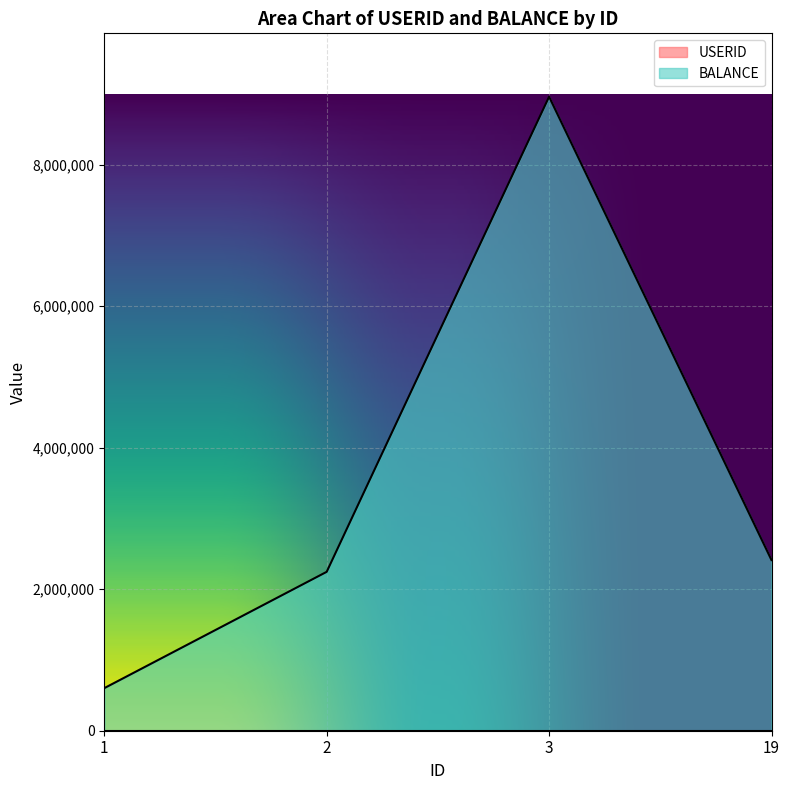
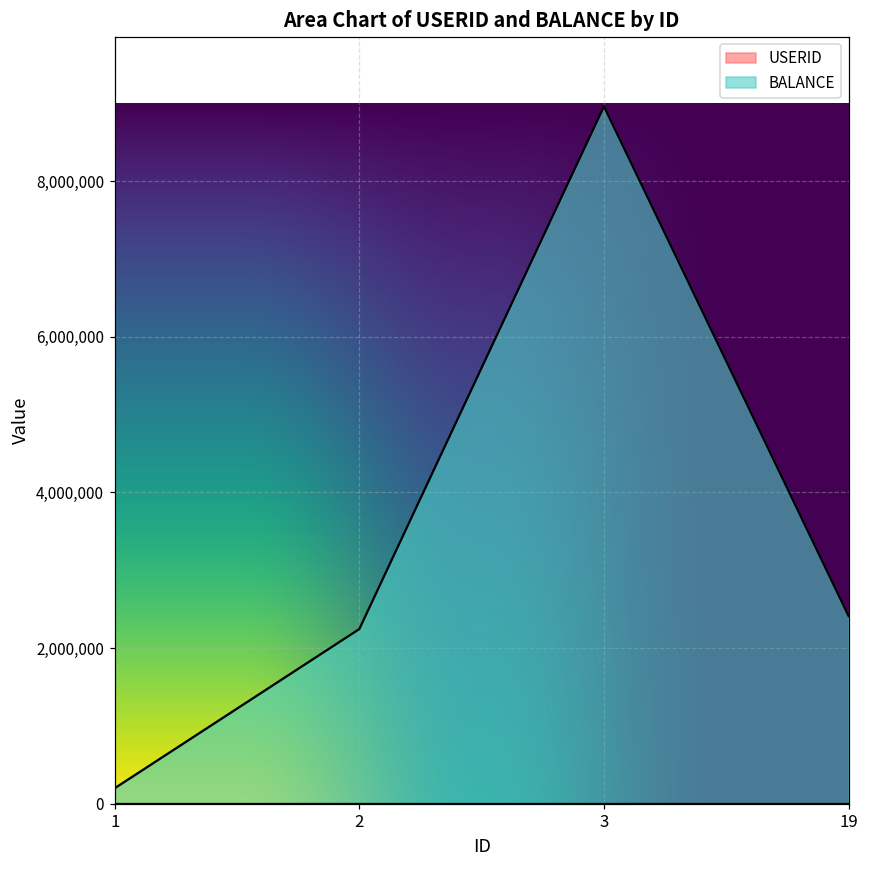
  {
    "USERID": {
      "1": "0",
      "2": "0",
      "3": "0",
      "19": "0"
    },
    "BALANCE": {
-     "1": "600,000",
+     "1": "200,000",
      "2": "2,200,000",
      "3": "9,000,000",
      "19": "2,400,000"
    }
  }
